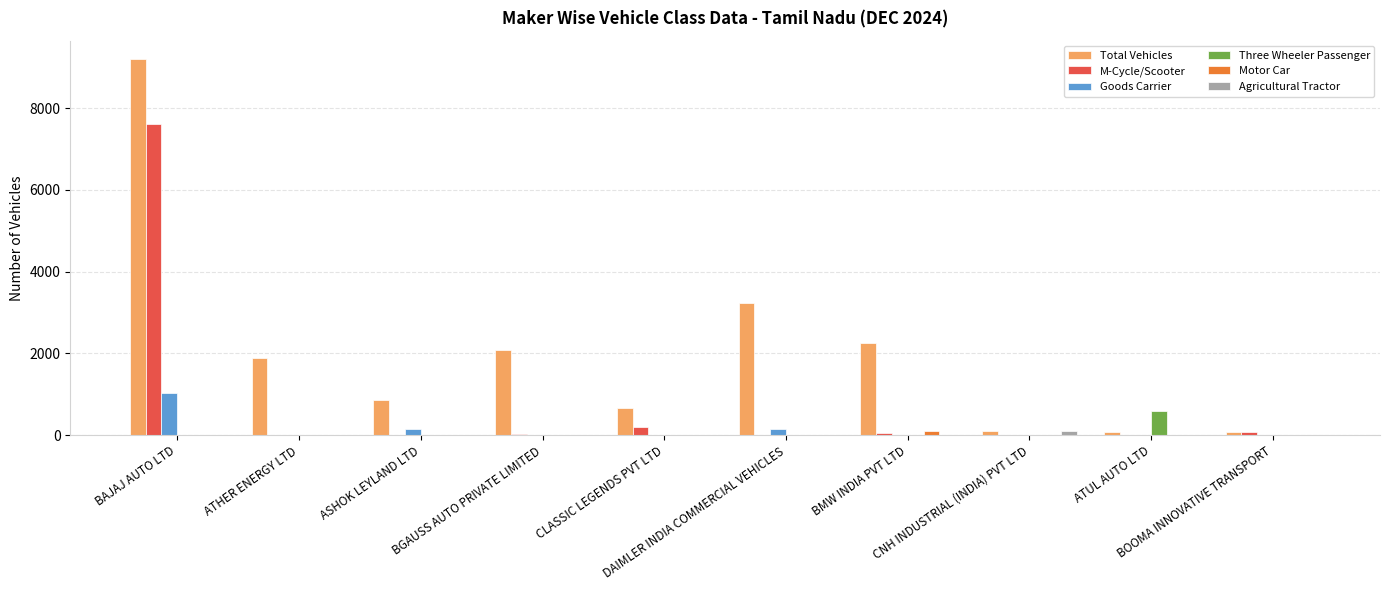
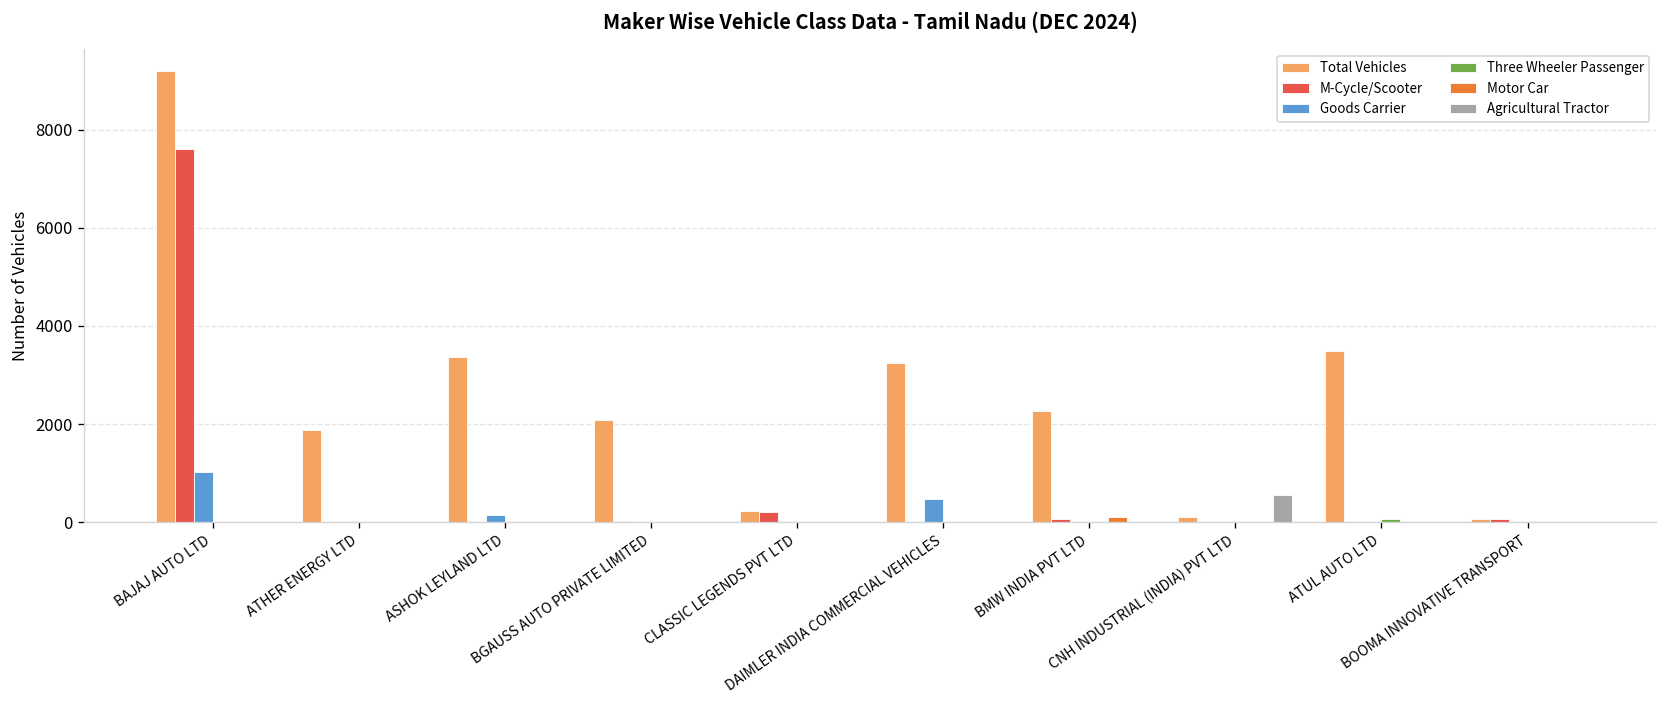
  {
    "Total Vehicles": {
      "BAJAJ AUTO LTD": 9200,
      "ATHER ENERGY LTD": 1900,
-     "ASHOK LEYLAND LTD": 900,
+     "ASHOK LEYLAND LTD": 3400,
      "BGAUSS AUTO PRIVATE LIMITED": 2100,
-     "CLASSIC LEGENDS PVT LTD": 700,
+     "CLASSIC LEGENDS PVT LTD": 200,
      "DAIMLER INDIA COMMERCIAL VEHICLES": 3200,
      "BMW INDIA PVT LTD": 2300,
      "CNH INDUSTRIAL (INDIA) PVT LTD": 100,
-     "ATUL AUTO LTD": 100,
+     "ATUL AUTO LTD": 3500,
      "BOOMA INNOVATIVE TRANSPORT": 100
    },
    "Goods Carrier": {
      "BAJAJ AUTO LTD": 1000,
      "ATHER ENERGY LTD": 0,
      "ASHOK LEYLAND LTD": 100,
      "BGAUSS AUTO PRIVATE LIMITED": 0,
      "CLASSIC LEGENDS PVT LTD": 0,
-     "DAIMLER INDIA COMMERCIAL VEHICLES": 100,
+     "DAIMLER INDIA COMMERCIAL VEHICLES": 500,
      "BMW INDIA PVT LTD": 0,
      "CNH INDUSTRIAL (INDIA) PVT LTD": 0,
      "ATUL AUTO LTD": 0,
      "BOOMA INNOVATIVE TRANSPORT": 0
    },
    "Three Wheeler Passenger": {
      "BAJAJ AUTO LTD": 0,
      "ATHER ENERGY LTD": 0,
      "ASHOK LEYLAND LTD": 0,
      "BGAUSS AUTO PRIVATE LIMITED": 0,
      "CLASSIC LEGENDS PVT LTD": 0,
      "DAIMLER INDIA COMMERCIAL VEHICLES": 0,
      "BMW INDIA PVT LTD": 0,
      "CNH INDUSTRIAL (INDIA) PVT LTD": 0,
-     "ATUL AUTO LTD": 600,
+     "ATUL AUTO LTD": 100,
      "BOOMA INNOVATIVE TRANSPORT": 0
    },
    "Agricultural Tractor": {
      "BAJAJ AUTO LTD": 0,
      "ATHER ENERGY LTD": 0,
      "ASHOK LEYLAND LTD": 0,
      "BGAUSS AUTO PRIVATE LIMITED": 0,
      "CLASSIC LEGENDS PVT LTD": 0,
      "DAIMLER INDIA COMMERCIAL VEHICLES": 0,
      "BMW INDIA PVT LTD": 0,
-     "CNH INDUSTRIAL (INDIA) PVT LTD": 100,
+     "CNH INDUSTRIAL (INDIA) PVT LTD": 500,
      "ATUL AUTO LTD": 0,
      "BOOMA INNOVATIVE TRANSPORT": 0
    }
  }
